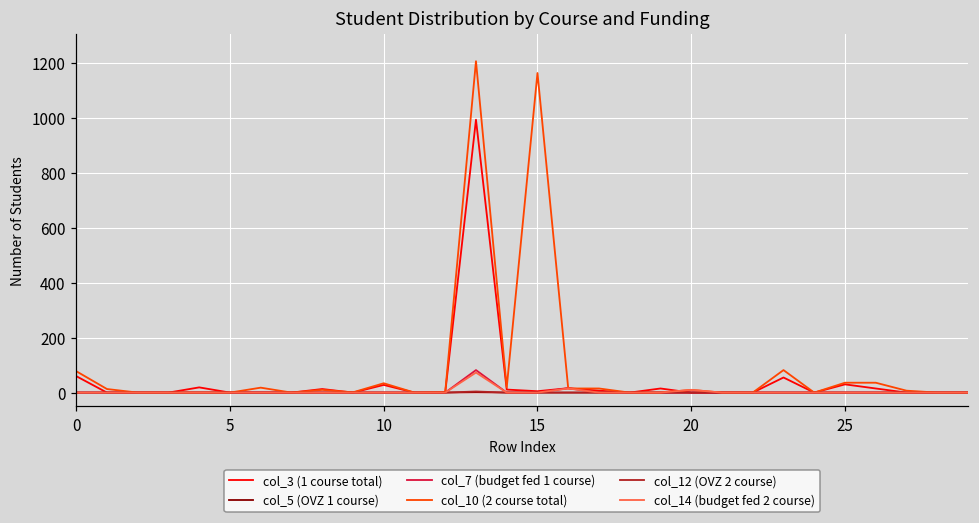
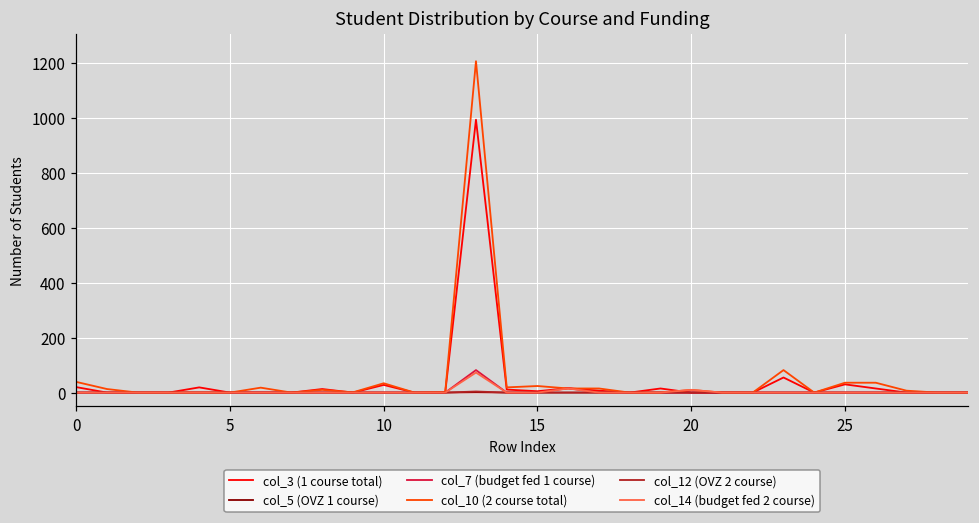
  {
    "col_3 (1 course total)": {
-     "0": 60
+     "0": 20
    },
    "col_10 (2 course total)": {
-     "0": 80,
-     "15": 1160
+     "0": 40,
+     "15": 20
    }
  }
